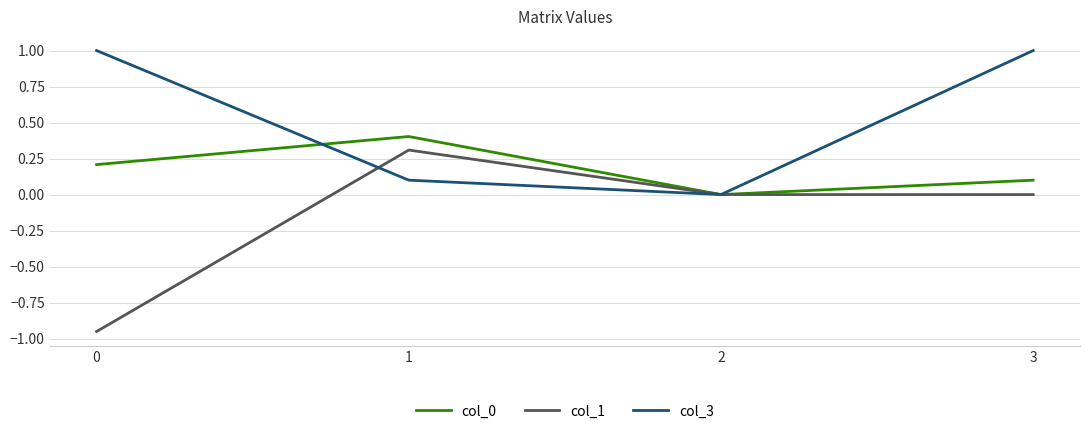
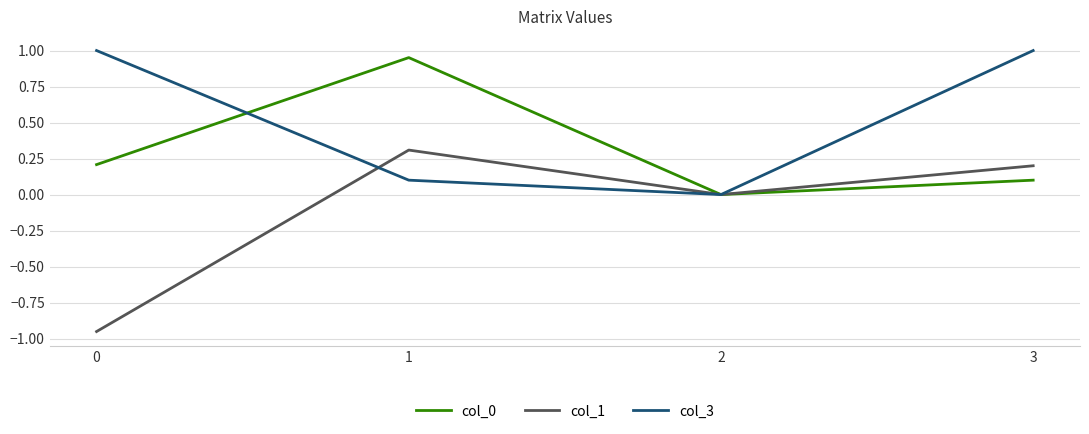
  {
    "col_0": {
      "0": 0.21,
-     "1": 0.40,
+     "1": 0.95,
      "3": 0.10
    },
    "col_1": {
      "0": -0.95,
      "1": 0.3,
-     "3": 0.0
+     "3": 0.2
    },
    "col_3": {
      "0": 1.00,
      "1": 0.10,
      "3": 1.00
    }
  }
